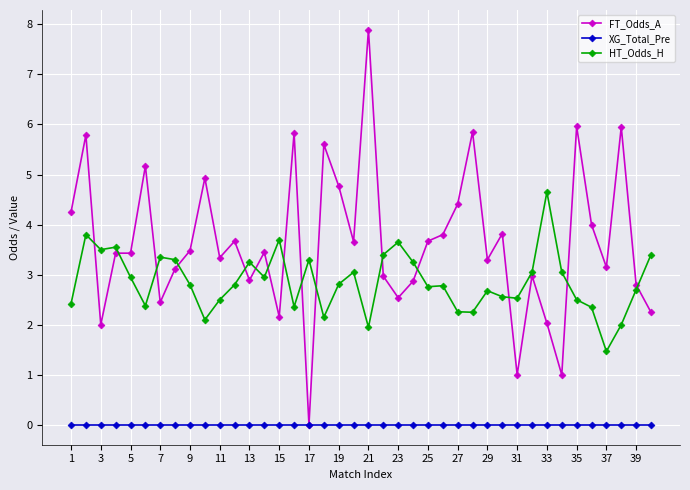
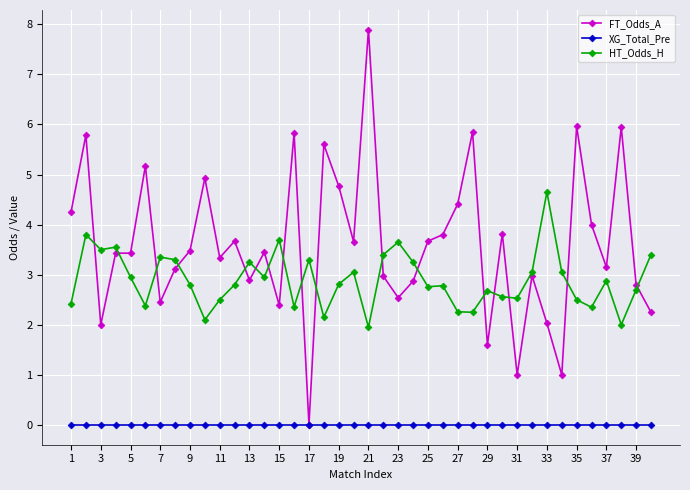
  {
    "FT_Odds_A": {
      "1": 4.3,
      "3": 2.0,
      "5": 3.4,
      "7": 2.5,
      "9": 3.5,
      "11": 3.3,
      "13": 2.9,
-     "15": 2.2,
+     "15": 2.4,
      "19": 4.8,
      "21": 7.9,
      "23": 2.5,
      "25": 3.7,
      "27": 4.4,
-     "29": 3.3,
+     "29": 1.6,
      "31": 1.0,
      "33": 2.0,
      "35": 6.0,
      "37": 3.2,
      "39": 2.8
    },
    "XG_Total_Pre": {
      "1": 0.0,
      "3": 0.0,
      "5": 0.0,
      "7": 0.0,
      "9": 0.0,
      "11": 0.0,
      "13": 0.0,
      "15": 0.0,
      "19": 0.0,
      "21": 0.0,
      "23": 0.0,
      "25": 0.0,
      "27": 0.0,
      "29": 0.0,
      "31": 0.0,
      "33": 0.0,
      "35": 0.0,
      "37": 0.0,
      "39": 0.0
    },
    "HT_Odds_H": {
      "1": 2.4,
      "3": 3.5,
      "5": 3.0,
      "7": 3.4,
      "9": 2.8,
      "11": 2.5,
      "13": 3.3,
      "15": 3.7,
      "17": 3.3,
      "19": 2.8,
      "21": 2.0,
      "23": 3.7,
      "25": 2.8,
      "27": 2.3,
      "29": 2.7,
      "31": 2.5,
      "33": 4.7,
      "35": 2.5,
-     "37": 1.5,
+     "37": 2.9,
      "39": 2.7
    }
  }
